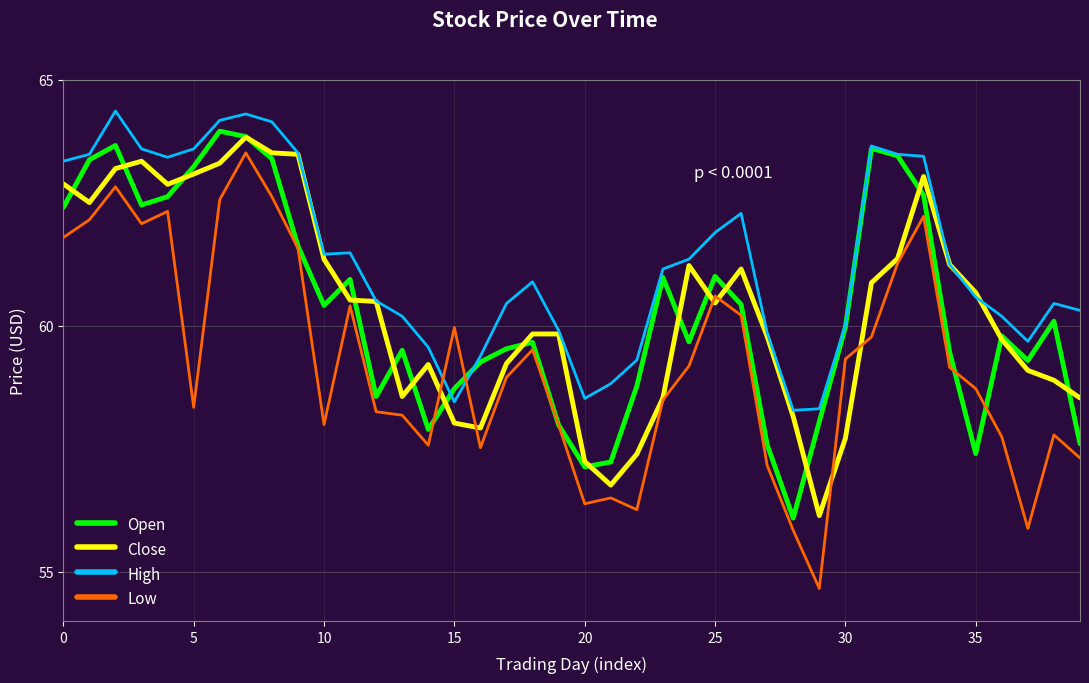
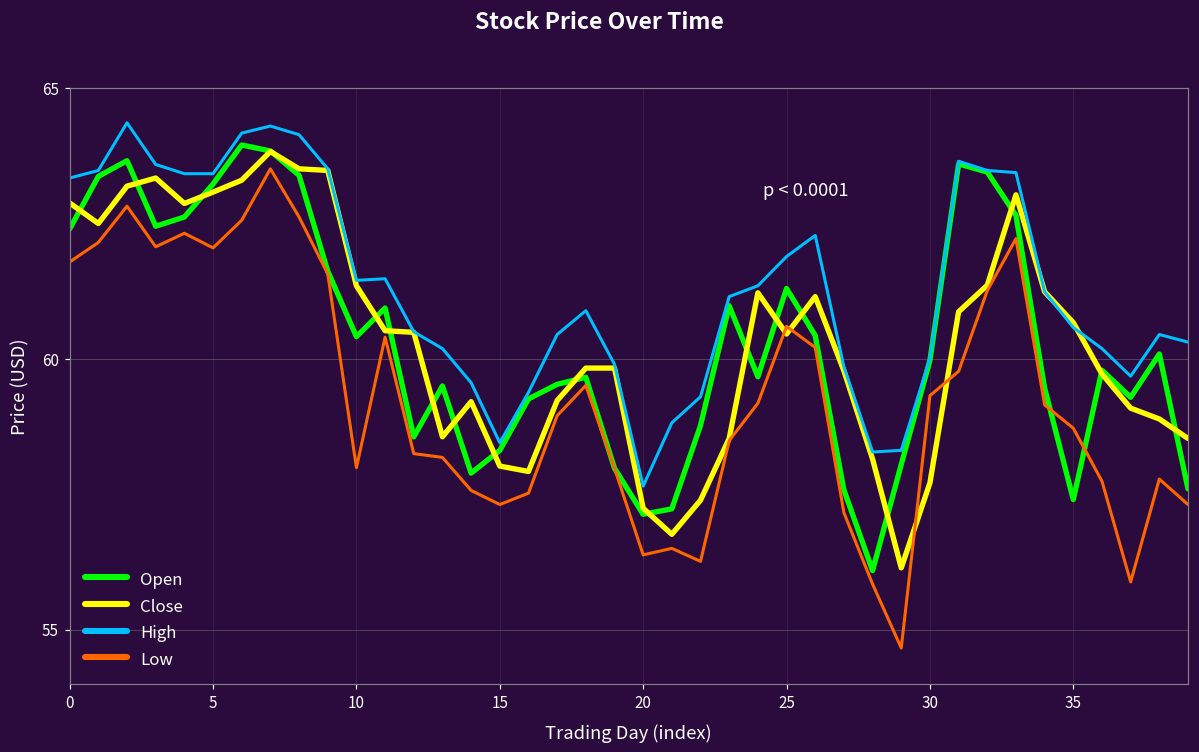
  {
    "Open": {
      "0": 62.4,
      "5": 63.2,
      "10": 60.4,
-     "15": 58.7,
+     "15": 58.3,
      "20": 57.1,
-     "25": 61.0,
+     "25": 61.3,
      "35": 57.4
    },
    "Close": {
      "0": 62.9,
      "5": 63.1,
      "10": 61.4,
      "15": 58.0,
      "20": 57.2,
      "25": 60.5,
      "30": 57.7,
      "35": 60.7
    },
    "High": {
      "0": 63.3,
-     "5": 63.6,
+     "5": 63.4,
      "10": 61.5,
      "15": 58.5,
-     "20": 58.5,
+     "20": 57.7,
      "25": 61.9,
      "35": 60.6
    },
    "Low": {
      "0": 61.8,
-     "5": 58.3,
+     "5": 62.1,
      "10": 58.0,
-     "15": 60.0,
+     "15": 57.3,
      "20": 56.4,
      "25": 60.6,
      "30": 59.3,
      "35": 58.7
    }
  }
